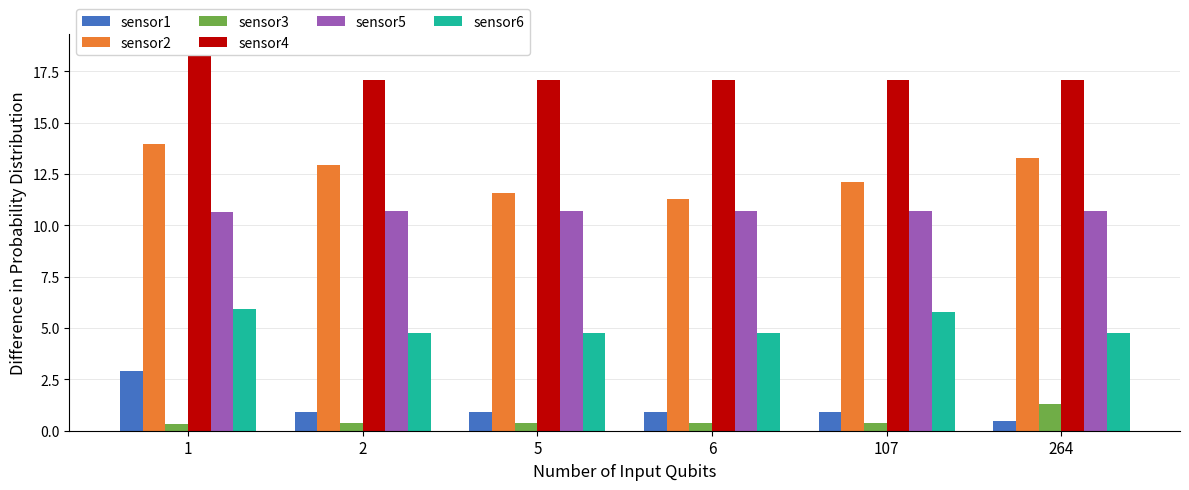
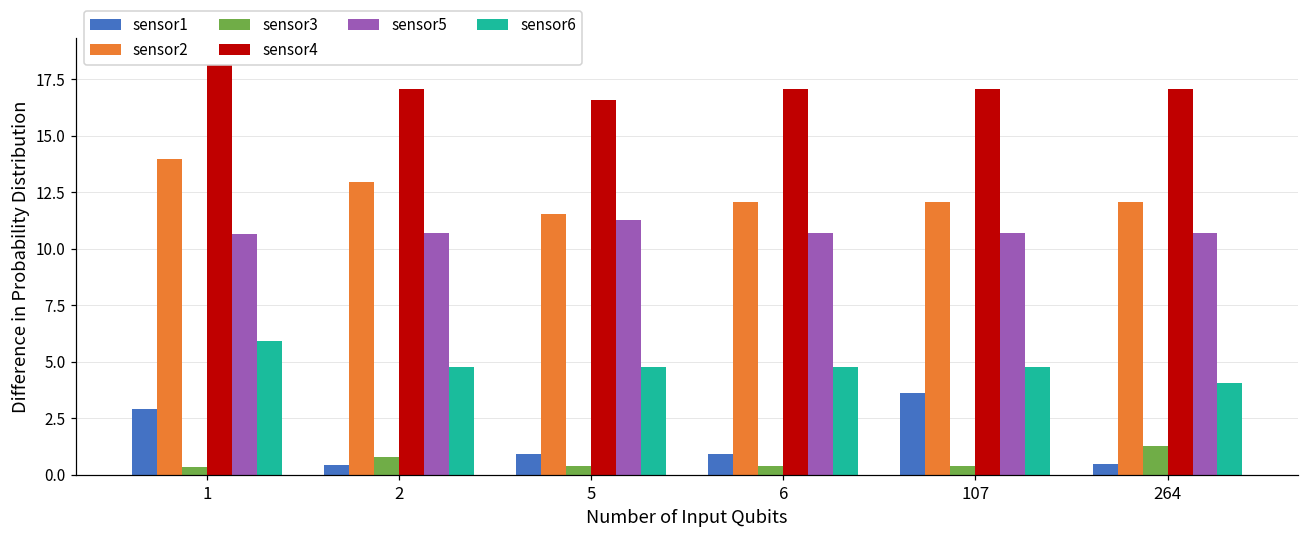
  {
    "sensor1": {
      "1": 2.9,
-     "2": 0.9,
+     "2": 0.4,
      "5": 0.9,
      "6": 0.9,
-     "107": 0.9,
+     "107": 3.6,
      "264": 0.5
    },
    "sensor2": {
      "1": 14.0,
      "2": 12.9,
      "5": 11.6,
-     "6": 11.3,
+     "6": 12.1,
      "107": 12.1,
-     "264": 13.3
+     "264": 12.1
    },
    "sensor3": {
      "1": 0.3,
-     "2": 0.4,
+     "2": 0.8,
      "5": 0.4,
      "6": 0.4,
      "107": 0.4,
      "264": 1.3
    },
    "sensor4": {
      "2": 17.1,
-     "5": 17.1,
+     "5": 16.6,
      "6": 17.1,
      "107": 17.1,
      "264": 17.1
    },
    "sensor5": {
      "1": 10.7,
      "2": 10.7,
-     "5": 10.7,
+     "5": 11.3,
      "6": 10.7,
      "107": 10.7,
      "264": 10.7
    },
    "sensor6": {
      "1": 5.9,
      "2": 4.8,
      "5": 4.8,
      "6": 4.8,
-     "107": 5.8,
-     "264": 4.8
+     "107": 4.8,
+     "264": 4.1
    }
  }
